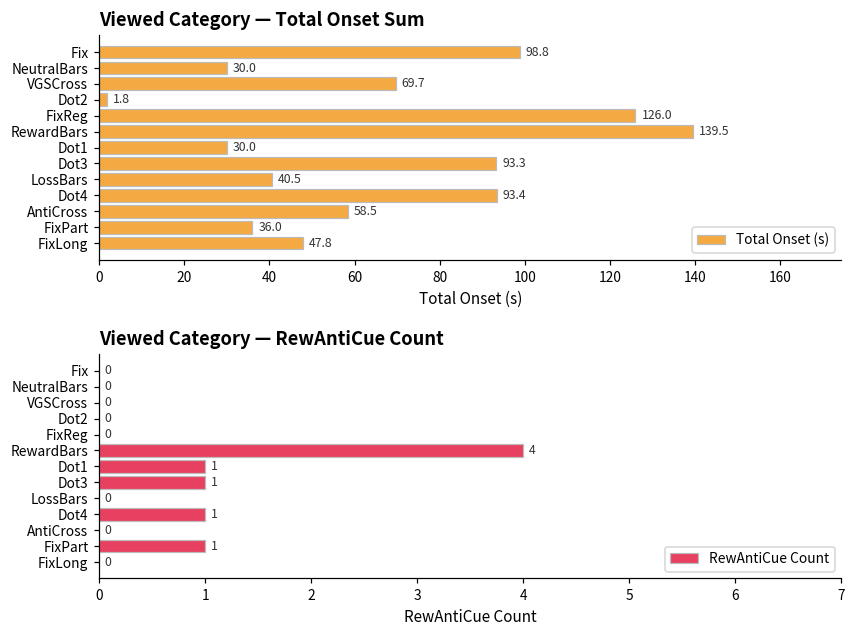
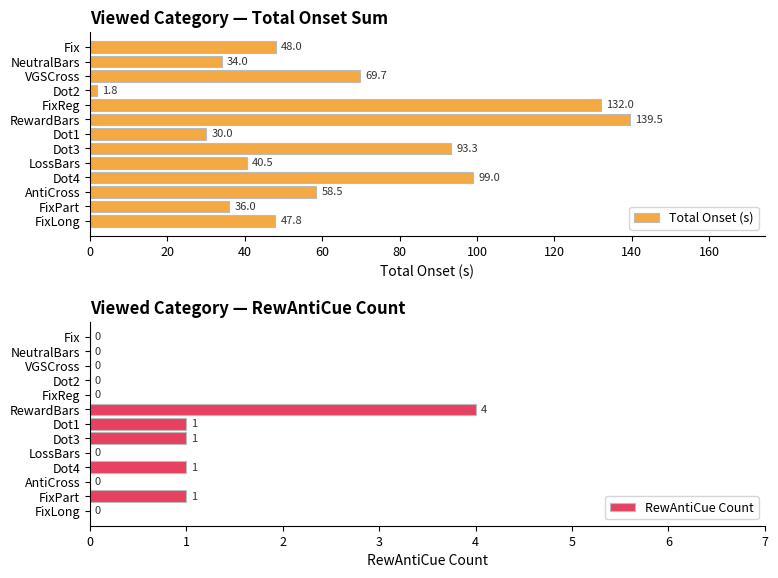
  {
    "Viewed Category — Total Onset Sum": {
-     "Fix": 98.8,
-     "NeutralBars": 30.0,
+     "Fix": 48.0,
+     "NeutralBars": 34.0,
      "VGSCross": 69.7,
      "Dot2": 1.8,
-     "FixReg": 126.0,
+     "FixReg": 132.0,
      "RewardBars": 139.5,
      "Dot1": 30.0,
      "Dot3": 93.3,
      "LossBars": 40.5,
-     "Dot4": 93.4,
+     "Dot4": 99.0,
      "AntiCross": 58.5,
      "FixPart": 36.0,
      "FixLong": 47.8
    },
    "Viewed Category — RewAntiCue Count": {
      "Fix": 0,
      "NeutralBars": 0,
      "VGSCross": 0,
      "Dot2": 0,
      "FixReg": 0,
      "RewardBars": 4,
      "Dot1": 1,
      "Dot3": 1,
      "LossBars": 0,
      "Dot4": 1,
      "AntiCross": 0,
      "FixPart": 1,
      "FixLong": 0
    }
  }
